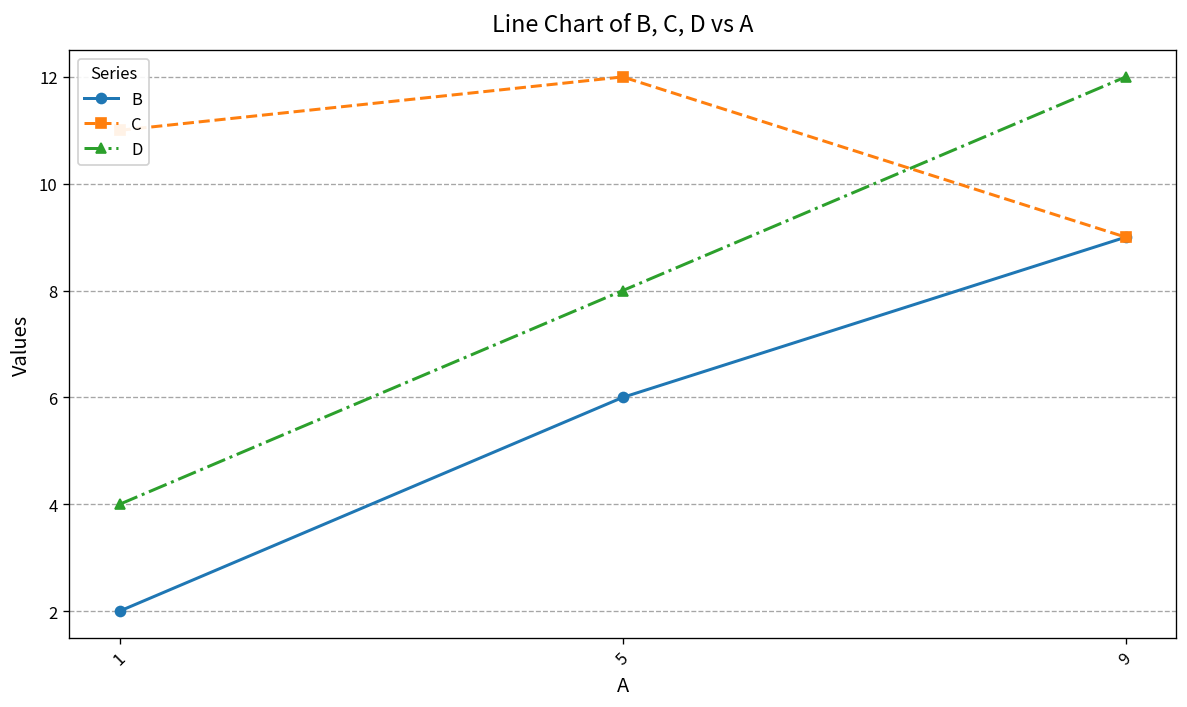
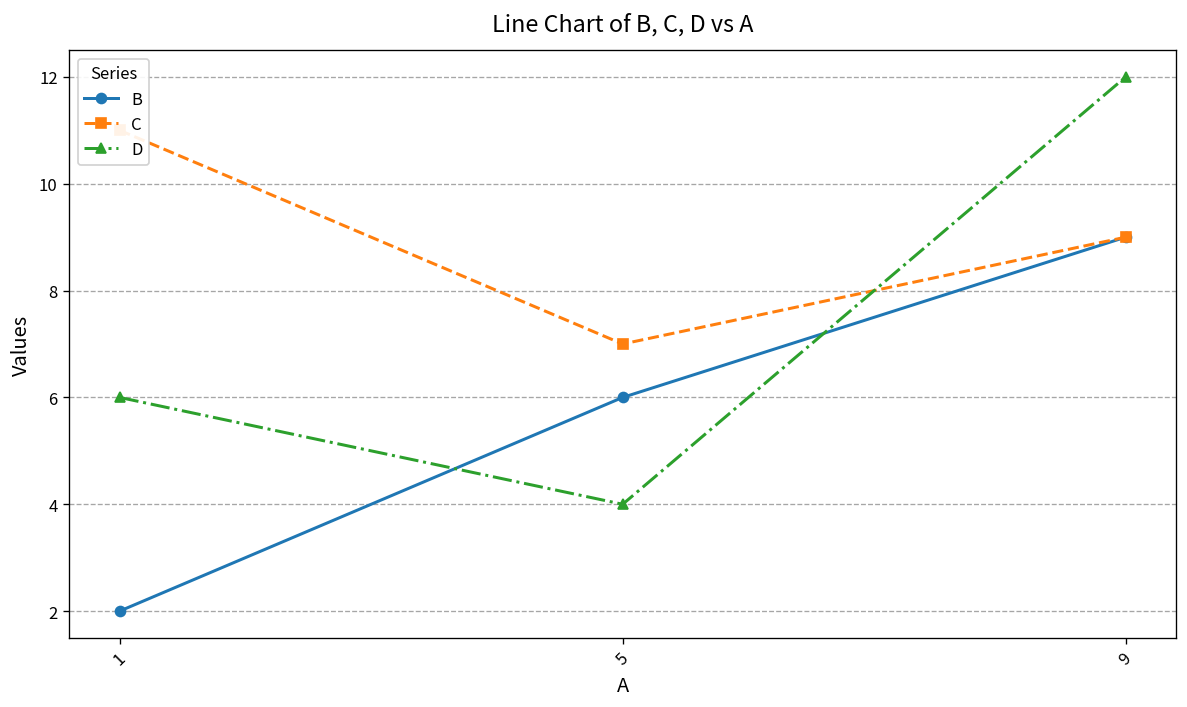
  {
    "B": {
      "1": 2,
      "5": 6
    },
    "C": {
-     "5": 12
+     "5": 7
    },
    "D": {
-     "1": 4,
-     "5": 8,
+     "1": 6,
+     "5": 4,
      "9": 12
    }
  }
